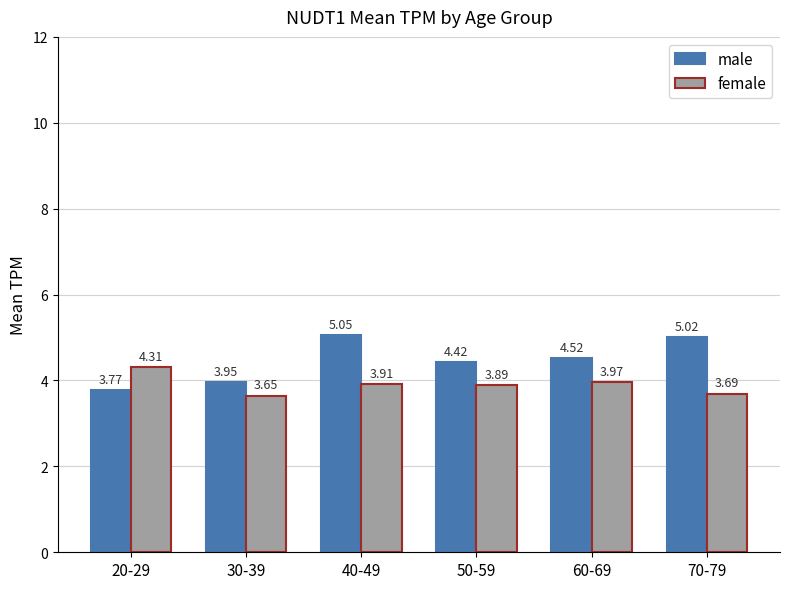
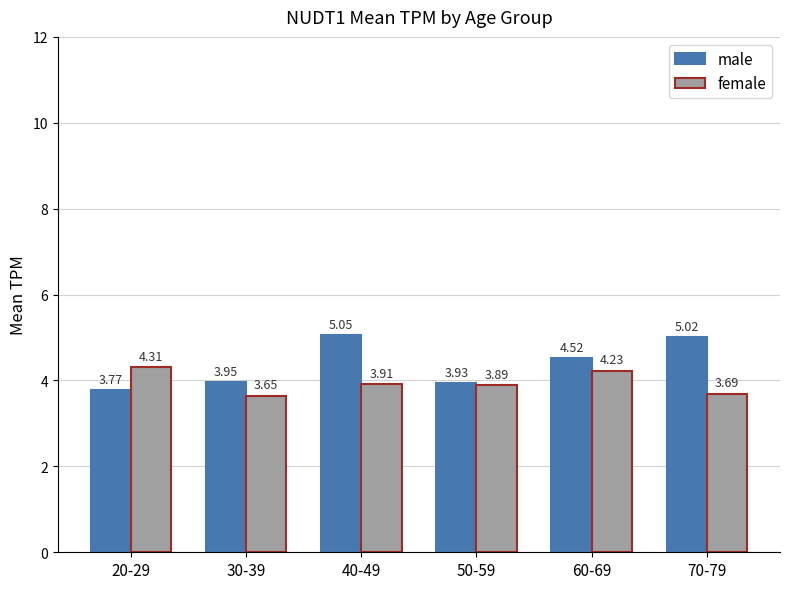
  {
    "male": {
      "20-29": 3.77,
      "30-39": 3.95,
      "40-49": 5.05,
-     "50-59": 4.42,
+     "50-59": 3.93,
      "60-69": 4.52,
      "70-79": 5.02
    },
    "female": {
      "20-29": 4.31,
      "30-39": 3.65,
      "40-49": 3.91,
      "50-59": 3.89,
-     "60-69": 3.97,
+     "60-69": 4.23,
      "70-79": 3.69
    }
  }
